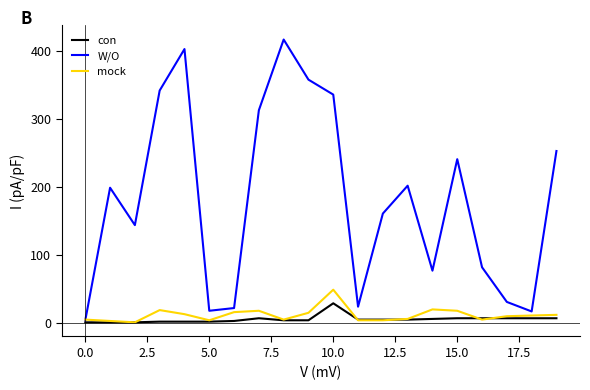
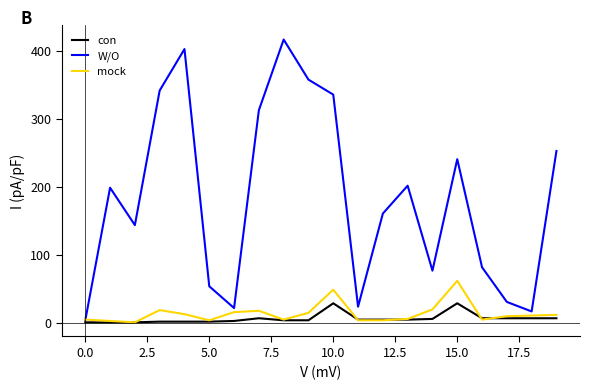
  {
    "con": {
      "10.0": 30,
-     "15.0": 10
+     "15.0": 30
    },
    "W/O": {
-     "5.0": 20,
+     "5.0": 50,
      "10.0": 340,
      "15.0": 240
    },
    "mock": {
      "10.0": 50,
-     "15.0": 20
+     "15.0": 60
    }
  }
